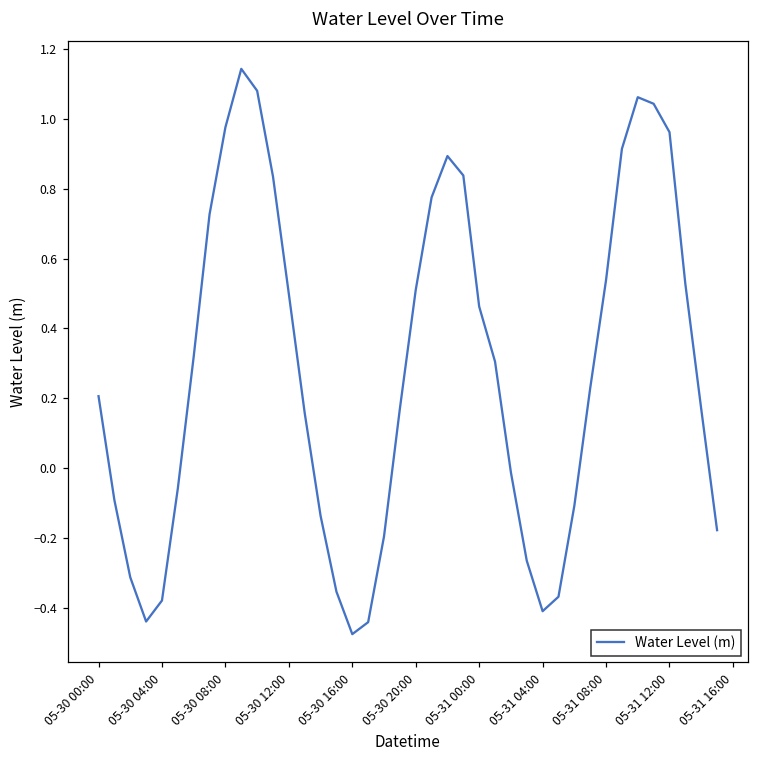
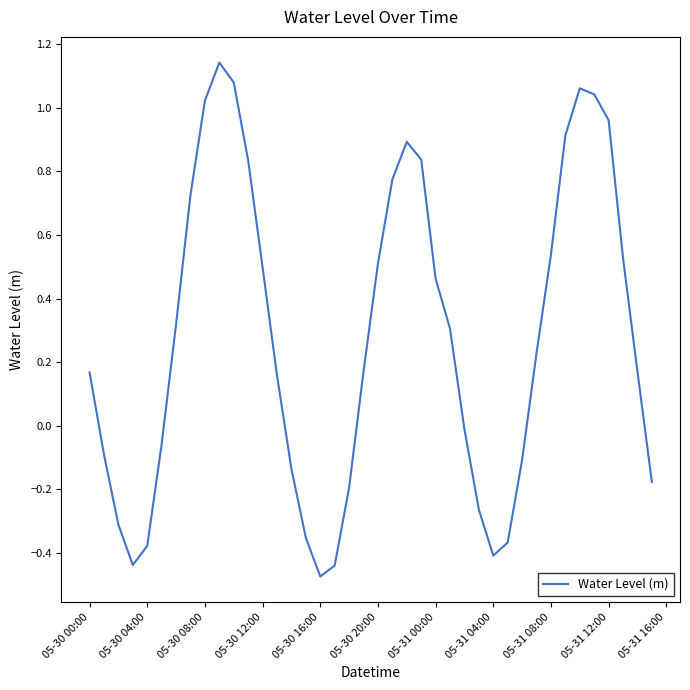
  {
-   "05-30 00:00": 0.21,
+   "05-30 00:00": 0.17,
    "05-30 04:00": -0.38,
-   "05-30 08:00": 0.98,
+   "05-30 08:00": 1.02,
    "05-30 12:00": 0.50,
    "05-30 16:00": -0.48,
    "05-30 20:00": 0.51,
    "05-31 00:00": 0.46,
    "05-31 04:00": -0.41,
    "05-31 08:00": 0.54,
    "05-31 12:00": 0.96
  }
